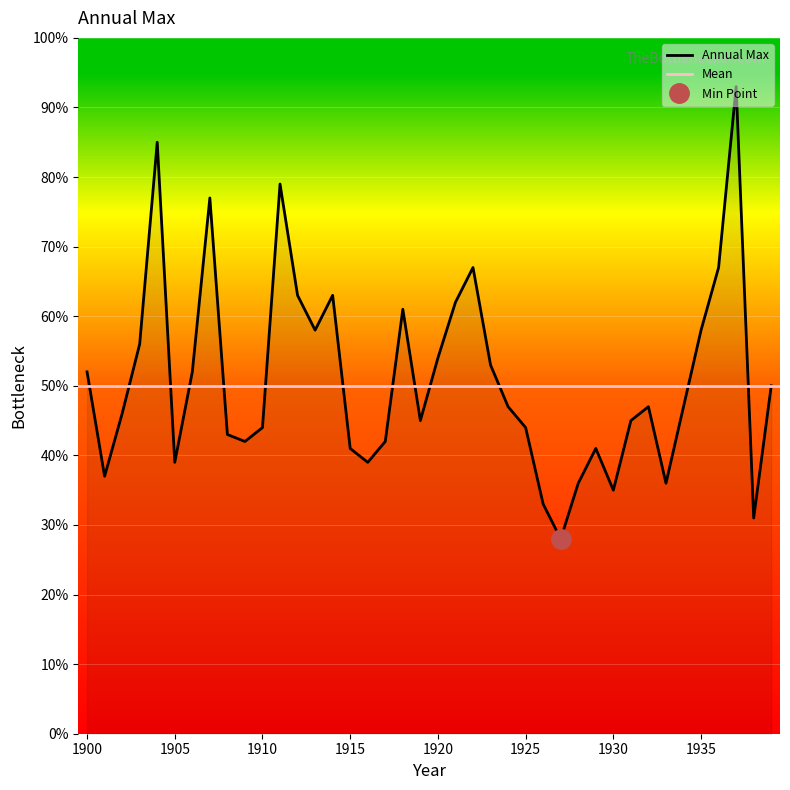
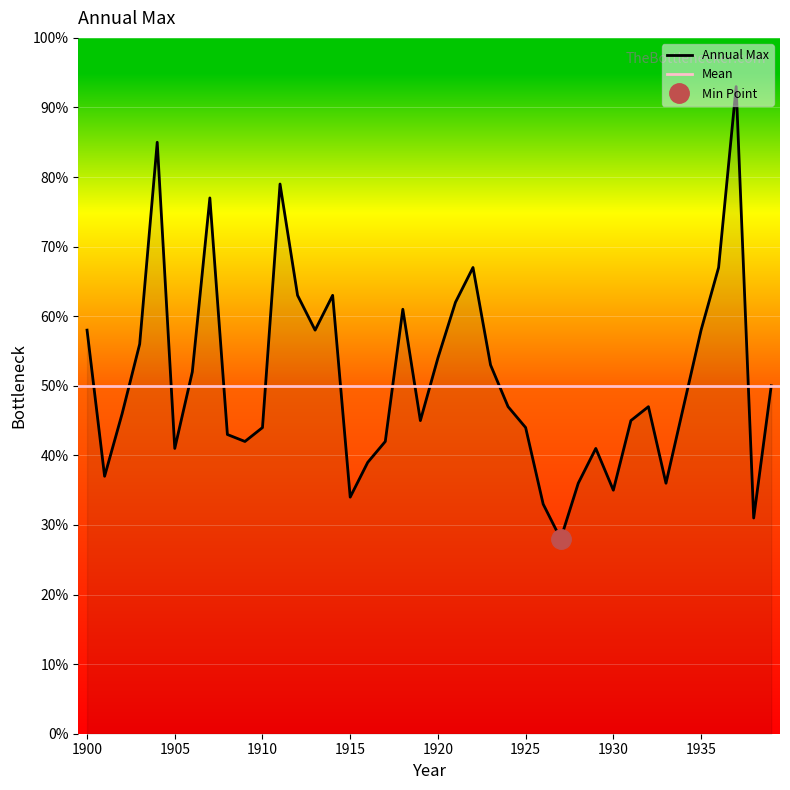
  {
    "Annual Max": {
-     "1900": "52%",
-     "1905": "39%",
+     "1900": "58%",
+     "1905": "41%",
      "1910": "44%",
-     "1915": "41%",
+     "1915": "34%",
      "1920": "54%",
      "1925": "44%",
      "1930": "35%",
      "1935": "58%"
    }
  }
